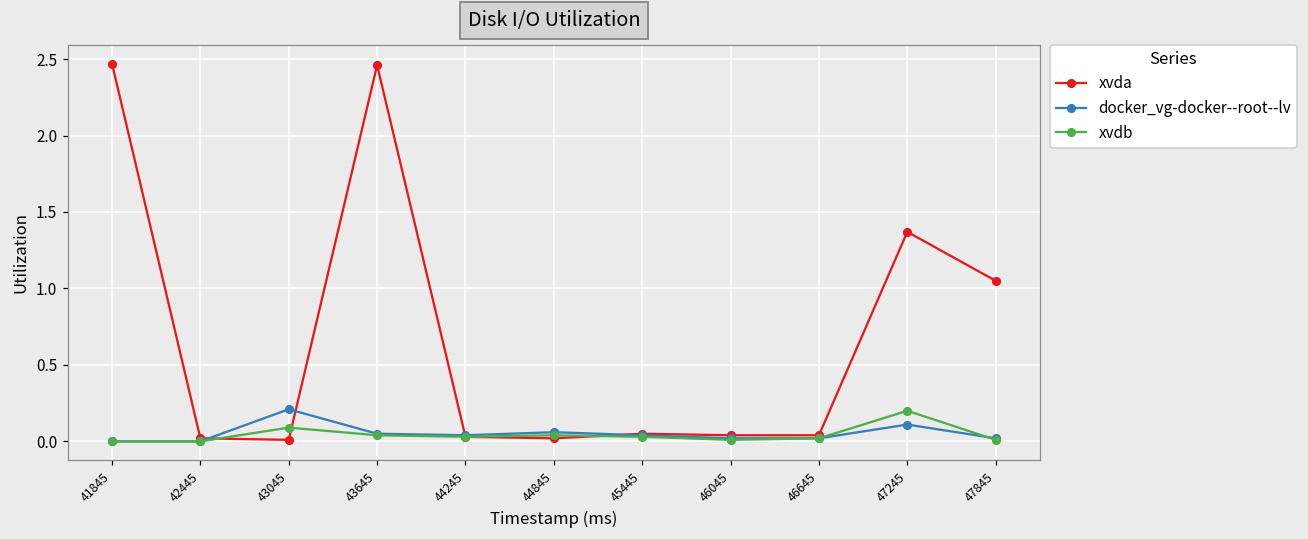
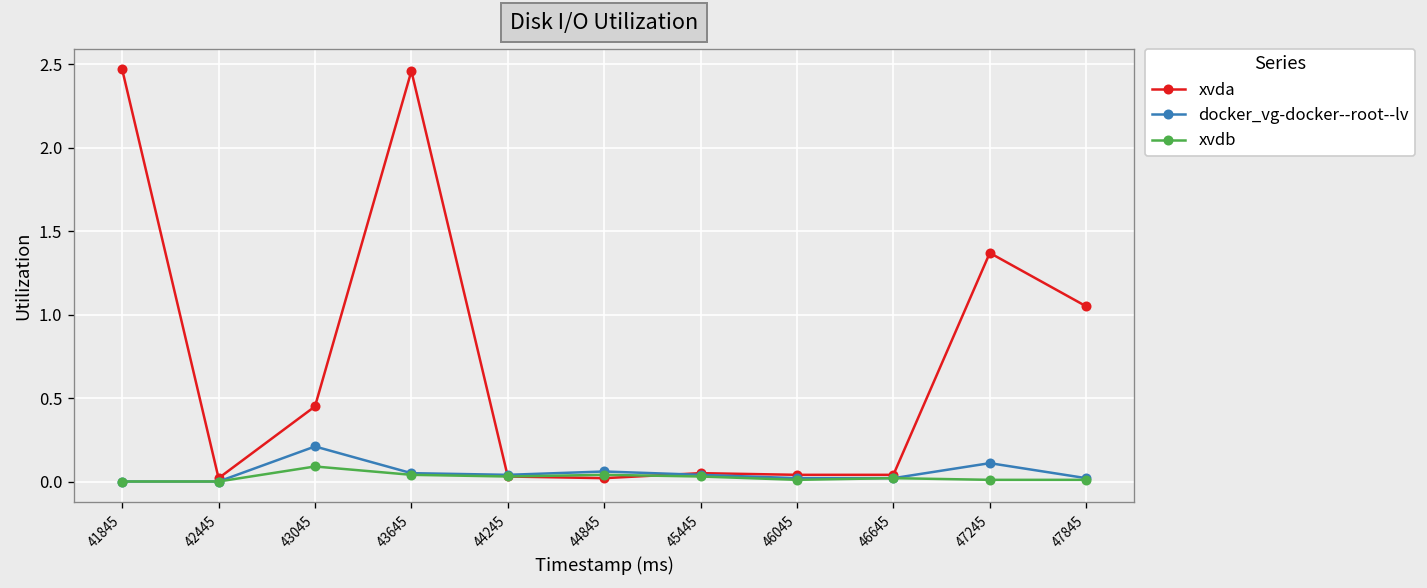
  {
    "xvda": {
      "41845": 2.47,
      "42445": 0.02,
-     "43045": 0.01,
+     "43045": 0.45,
      "43645": 2.46,
      "44845": 0.02,
      "46045": 0.04,
      "46645": 0.04,
      "47245": 1.37,
      "47845": 1.05
    },
    "docker_vg-docker--root--lv": {
      "43045": 0.21,
      "44845": 0.06,
      "47245": 0.11
    },
    "xvdb": {
      "43045": 0.09,
      "44845": 0.04,
-     "47245": 0.20
+     "47245": 0.01
    }
  }
